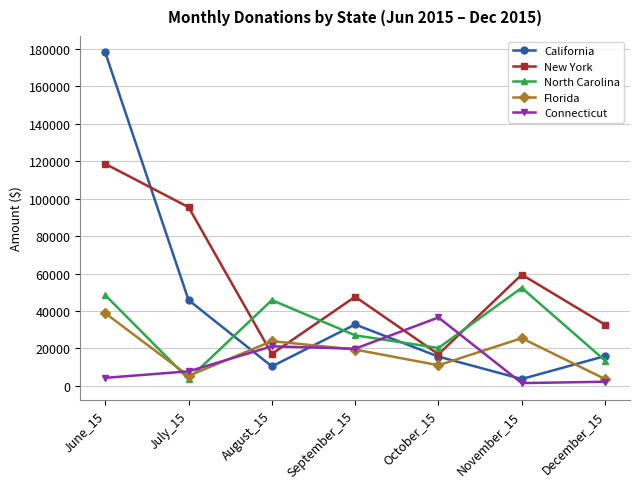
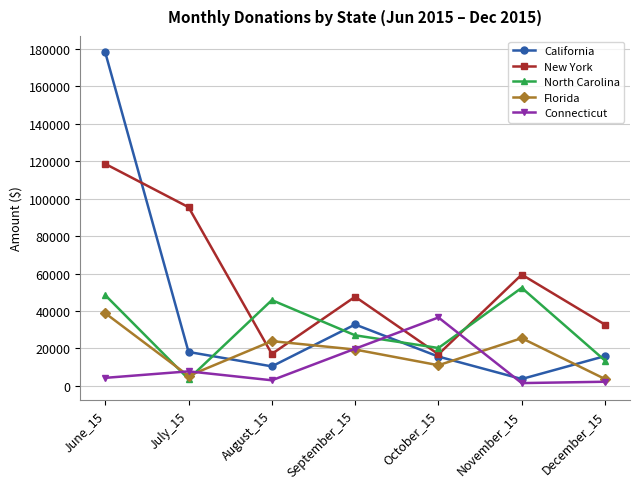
  {
    "California": {
      "June_15": 178000,
-     "July_15": 46000,
+     "July_15": 18000,
      "August_15": 10000,
      "September_15": 33000,
      "November_15": 4000,
      "December_15": 16000
    },
    "New York": {
      "June_15": 119000,
      "July_15": 95000,
      "August_15": 17000,
      "September_15": 48000,
      "November_15": 59000,
      "December_15": 33000
    },
    "North Carolina": {
      "June_15": 48000,
      "July_15": 4000,
      "August_15": 46000,
      "September_15": 27000,
      "October_15": 20000,
      "November_15": 52000,
      "December_15": 14000
    },
    "Florida": {
      "June_15": 39000,
      "July_15": 5000,
      "August_15": 24000,
      "October_15": 11000,
      "November_15": 26000,
      "December_15": 4000
    },
    "Connecticut": {
      "June_15": 4000,
      "July_15": 8000,
-     "August_15": 21000,
+     "August_15": 3000,
      "October_15": 37000,
      "November_15": 2000,
      "December_15": 2000
    }
  }
